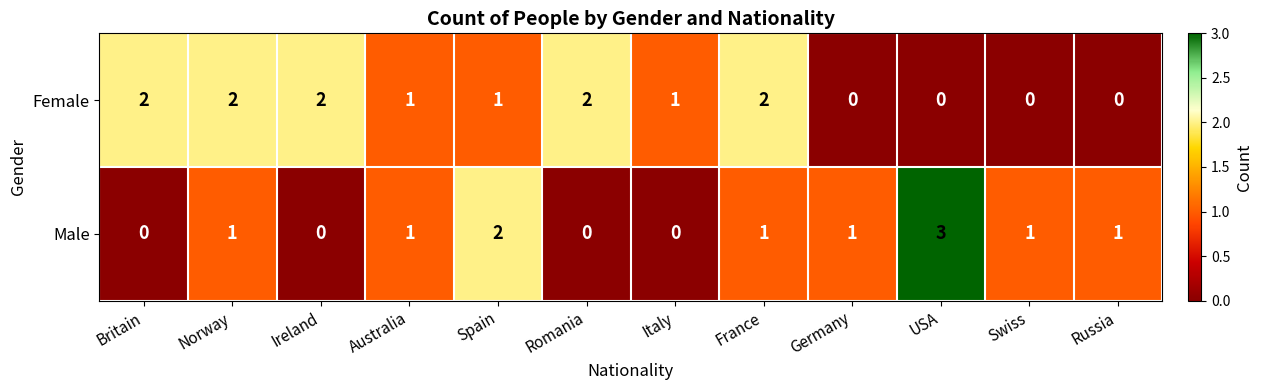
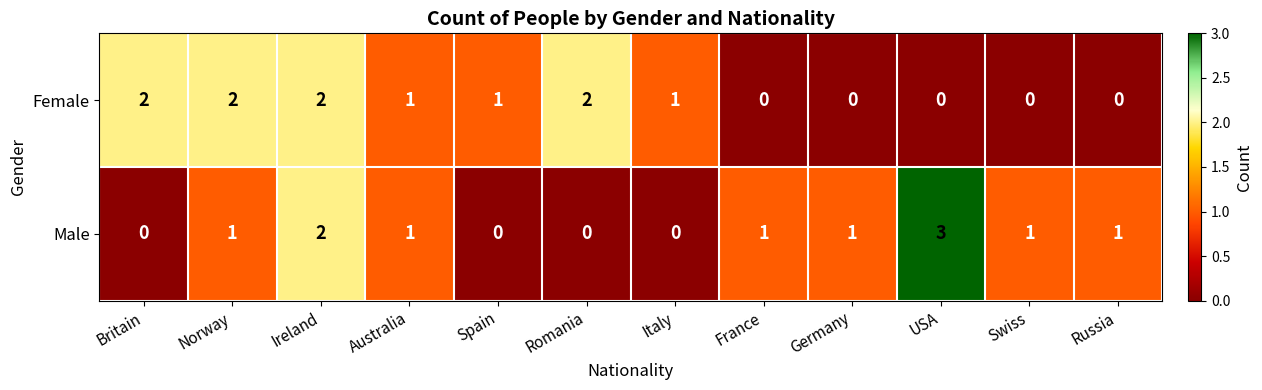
  {
    "Female": {
      "Britain": 2,
      "Norway": 2,
      "Ireland": 2,
      "Australia": 1,
      "Spain": 1,
      "Romania": 2,
      "Italy": 1,
-     "France": 2,
+     "France": 0,
      "Germany": 0,
      "USA": 0,
      "Swiss": 0,
      "Russia": 0
    },
    "Male": {
      "Britain": 0,
      "Norway": 1,
-     "Ireland": 0,
+     "Ireland": 2,
      "Australia": 1,
-     "Spain": 2,
+     "Spain": 0,
      "Romania": 0,
      "Italy": 0,
      "France": 1,
      "Germany": 1,
      "USA": 3,
      "Swiss": 1,
      "Russia": 1
    }
  }
